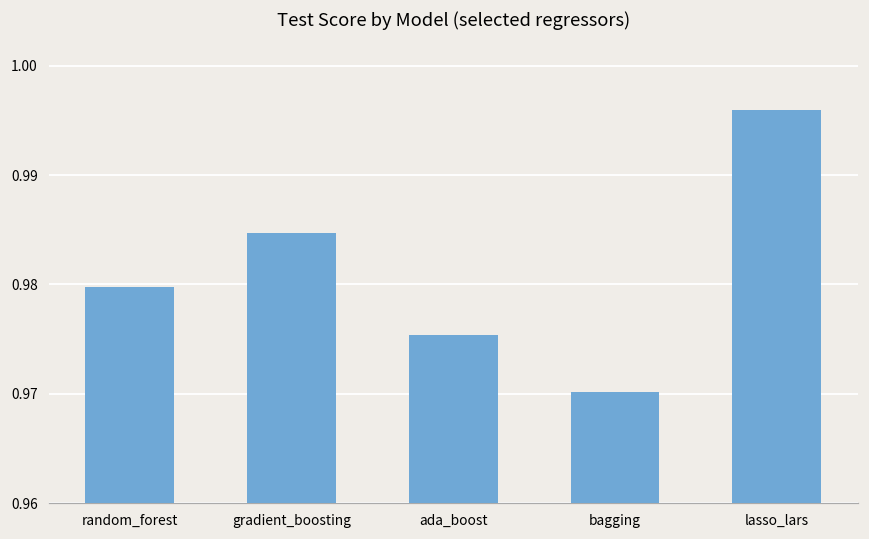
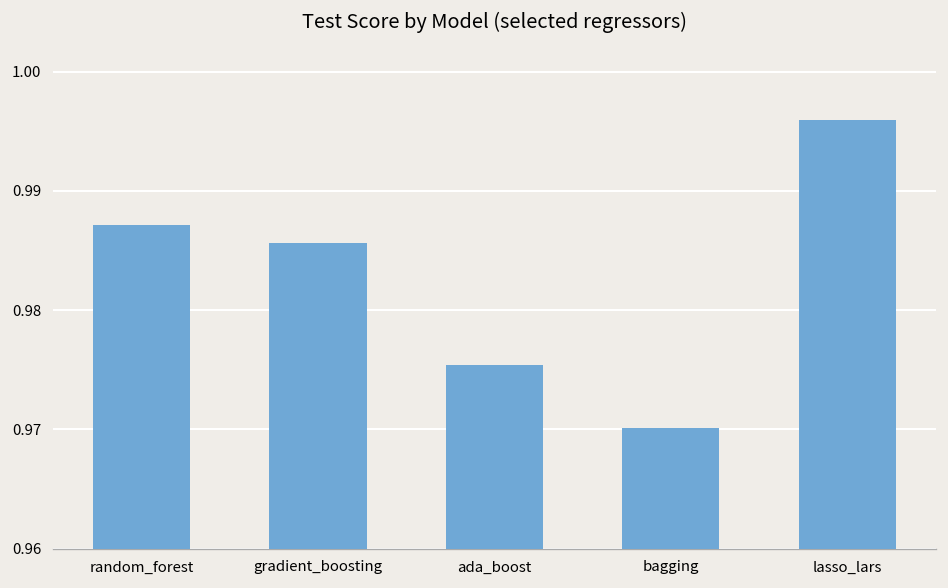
  {
-   "random_forest": 0.980,
-   "gradient_boosting": 0.985,
+   "random_forest": 0.987,
+   "gradient_boosting": 0.986,
    "ada_boost": 0.975,
    "bagging": 0.970,
    "lasso_lars": 0.996
  }
